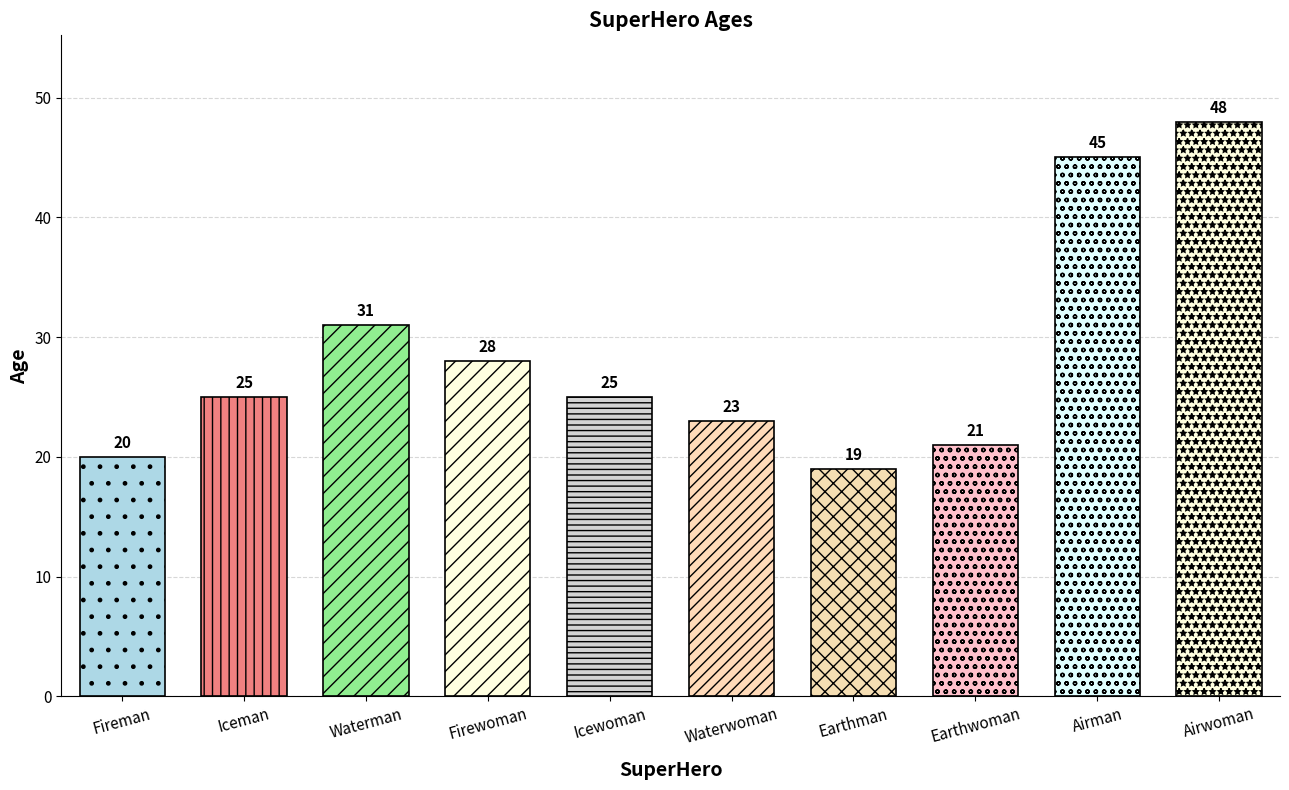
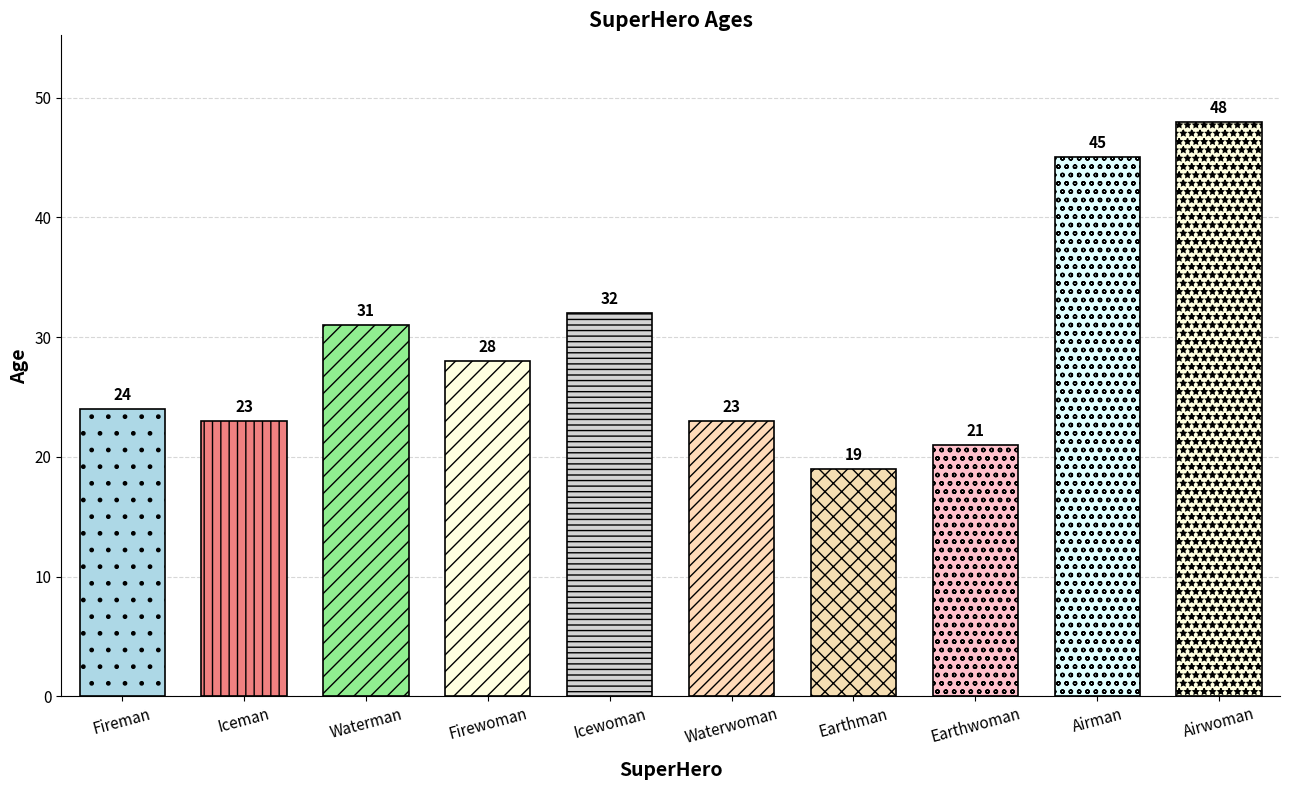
  {
-   "Fireman": 20,
-   "Iceman": 25,
+   "Fireman": 24,
+   "Iceman": 23,
    "Waterman": 31,
    "Firewoman": 28,
-   "Icewoman": 25,
+   "Icewoman": 32,
    "Waterwoman": 23,
    "Earthman": 19,
    "Earthwoman": 21,
    "Airman": 45,
    "Airwoman": 48
  }
